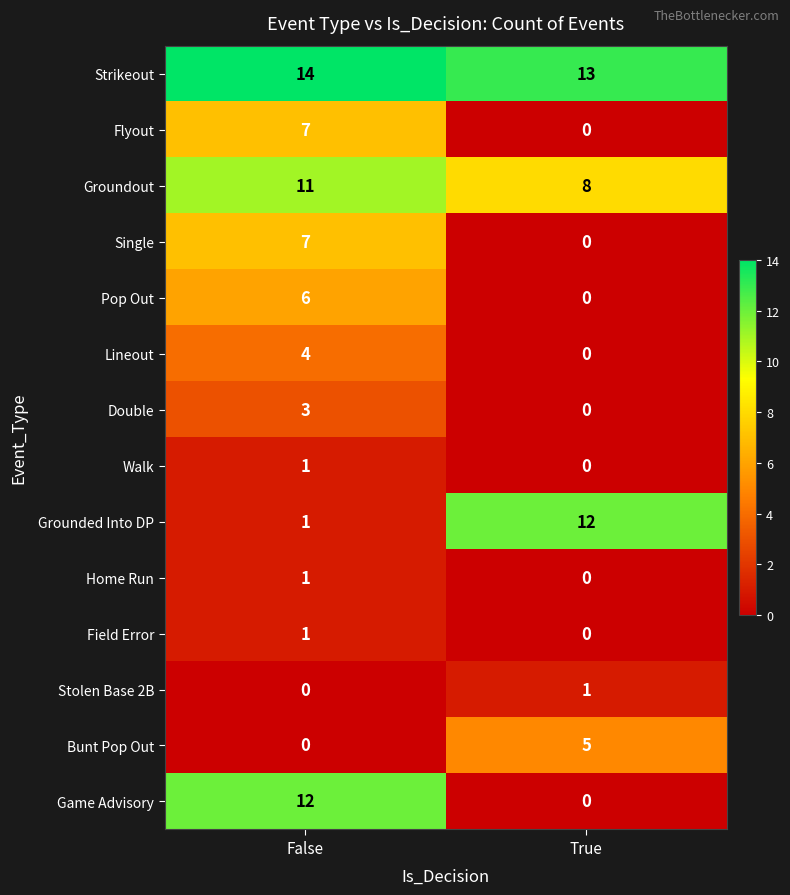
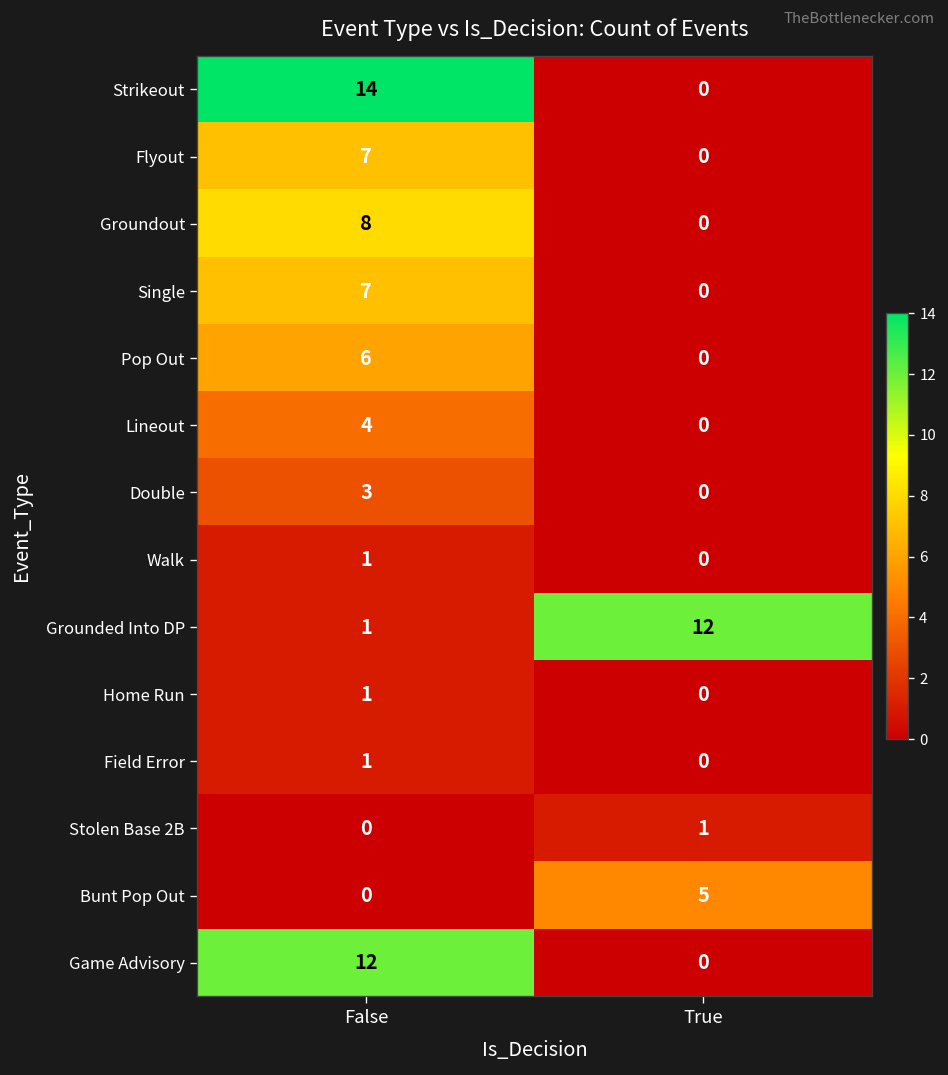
  {
    "Strikeout": {
      "False": 14,
-     "True": 13
+     "True": 0
    },
    "Flyout": {
      "False": 7,
      "True": 0
    },
    "Groundout": {
-     "False": 11,
-     "True": 8
+     "False": 8,
+     "True": 0
    },
    "Single": {
      "False": 7,
      "True": 0
    },
    "Pop Out": {
      "False": 6,
      "True": 0
    },
    "Lineout": {
      "False": 4,
      "True": 0
    },
    "Double": {
      "False": 3,
      "True": 0
    },
    "Walk": {
      "False": 1,
      "True": 0
    },
    "Grounded Into DP": {
      "False": 1,
      "True": 12
    },
    "Home Run": {
      "False": 1,
      "True": 0
    },
    "Field Error": {
      "False": 1,
      "True": 0
    },
    "Stolen Base 2B": {
      "False": 0,
      "True": 1
    },
    "Bunt Pop Out": {
      "False": 0,
      "True": 5
    },
    "Game Advisory": {
      "False": 12,
      "True": 0
    }
  }
